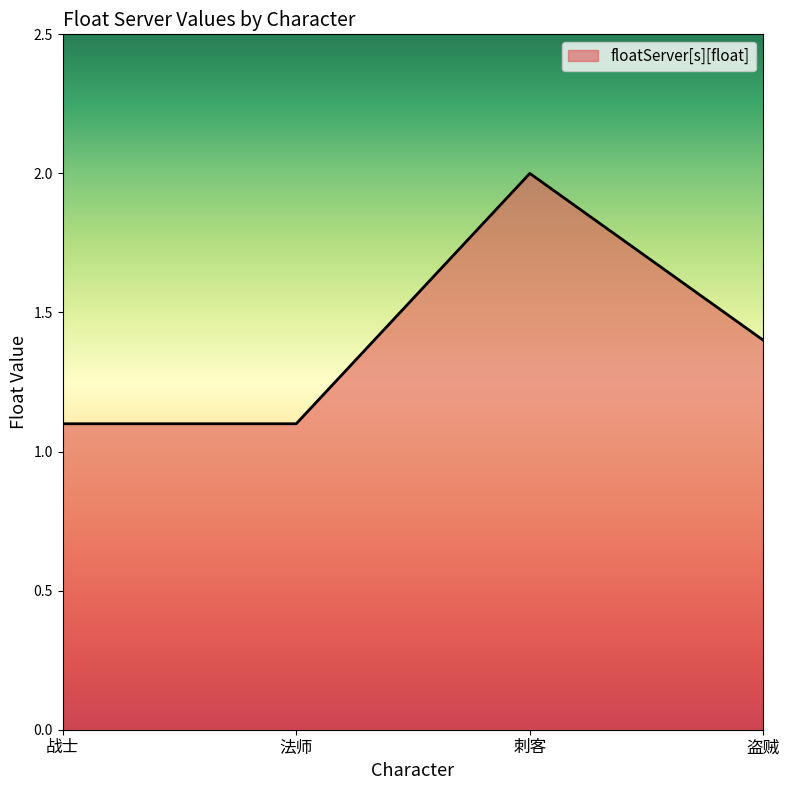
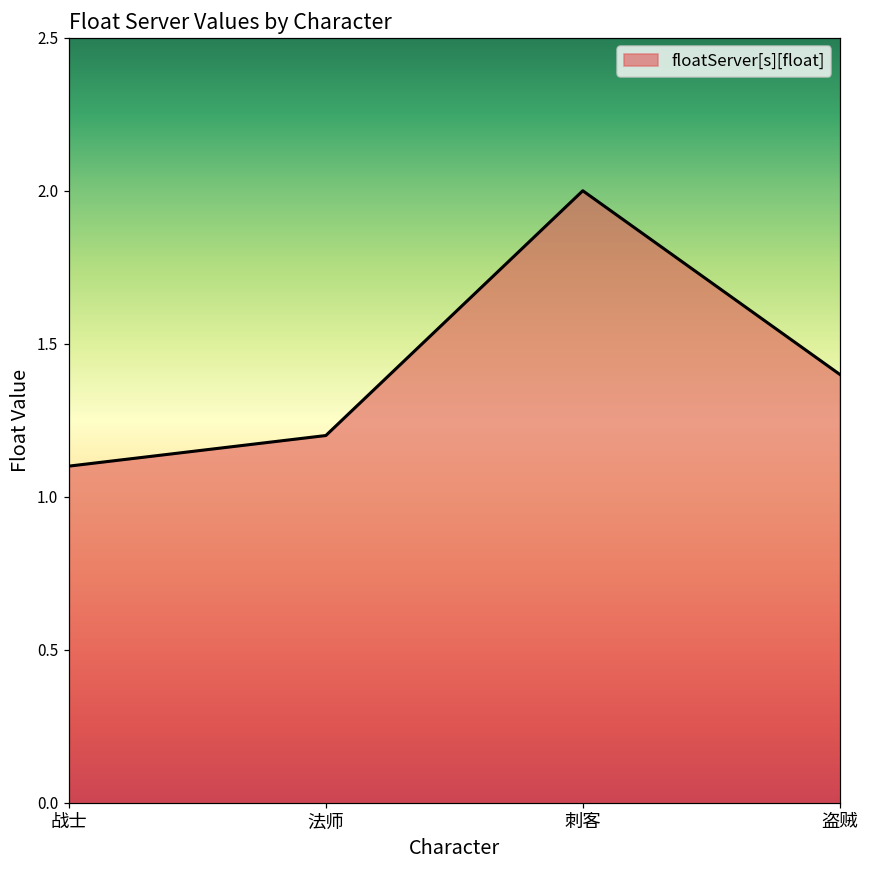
  {
    "战士": 1.1,
-   "法师": 1.1,
+   "法师": 1.2,
    "刺客": 2.0,
    "盗贼": 1.4
  }
